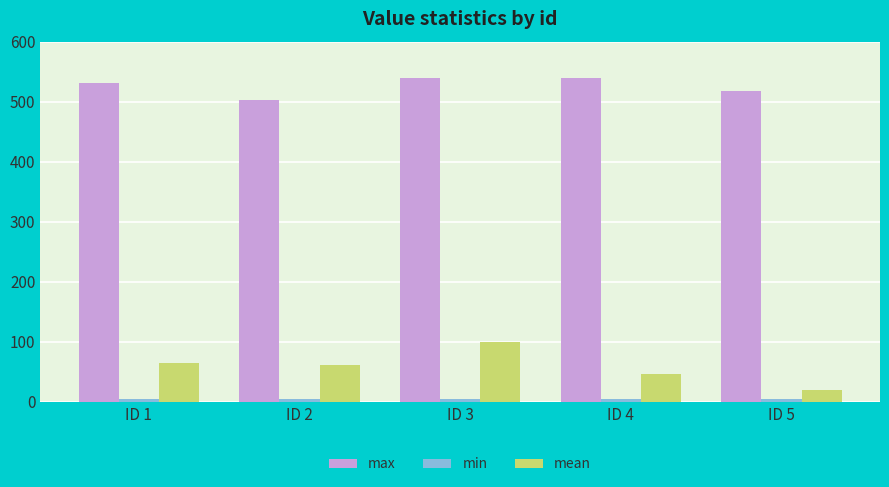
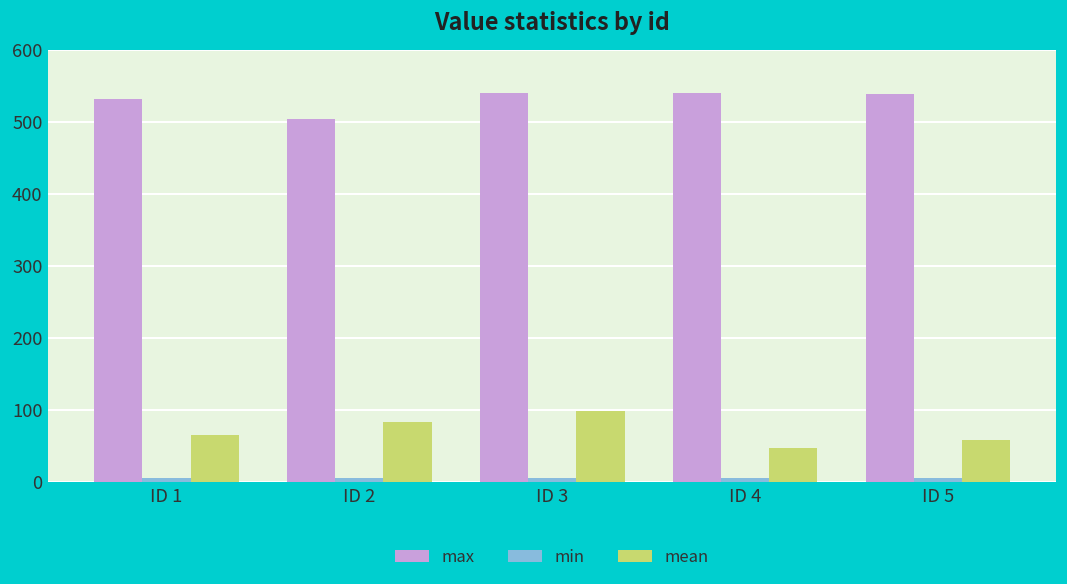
  {
    "max": {
      "ID 1": 530,
      "ID 2": 500,
      "ID 3": 540,
      "ID 4": 540,
-     "ID 5": 520
+     "ID 5": 540
    },
    "min": {
      "ID 1": 10,
      "ID 2": 10,
      "ID 3": 10,
      "ID 4": 10,
      "ID 5": 10
    },
    "mean": {
      "ID 1": 70,
-     "ID 2": 60,
+     "ID 2": 80,
      "ID 3": 100,
      "ID 4": 50,
-     "ID 5": 20
+     "ID 5": 60
    }
  }
